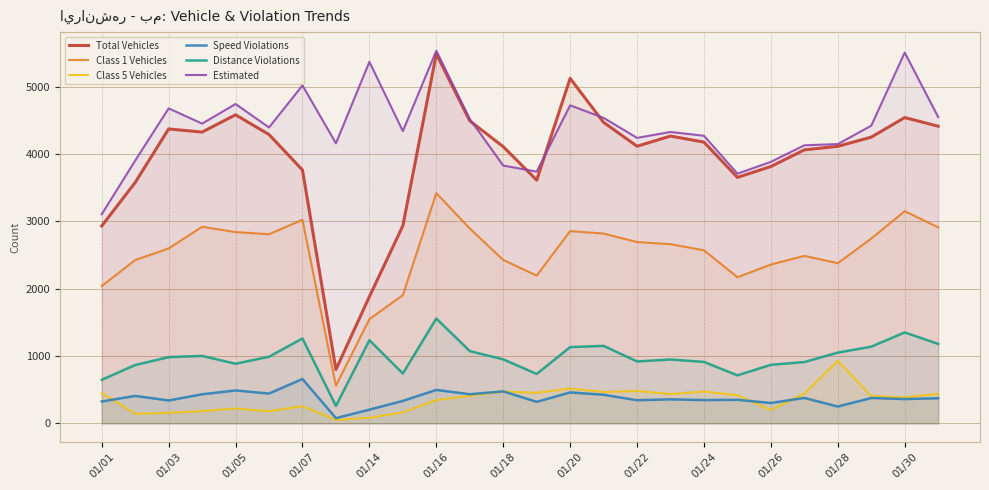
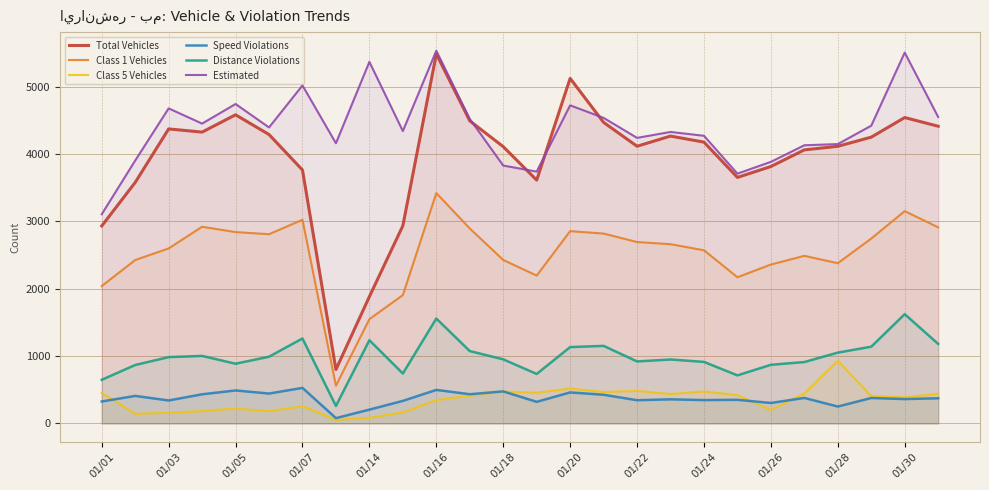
  {
    "Total Vehicles": {
      "01/01": 2900,
      "01/03": 4400,
      "01/05": 4600,
      "01/07": 3800,
      "01/14": 1900,
      "01/16": 5500,
      "01/18": 4100,
      "01/20": 5100,
      "01/22": 4100,
      "01/24": 4200,
      "01/26": 3800,
      "01/30": 4500
    },
    "Class 1 Vehicles": {
      "01/01": 2000,
      "01/03": 2600,
      "01/05": 2800,
      "01/07": 3000,
      "01/14": 1500,
      "01/16": 3400,
      "01/18": 2400,
      "01/20": 2900,
      "01/22": 2700,
      "01/24": 2600,
      "01/26": 2400,
      "01/28": 2400,
      "01/30": 3200
    },
    "Class 5 Vehicles": {
      "01/01": 500,
      "01/03": 200,
      "01/05": 200,
      "01/07": 300,
      "01/14": 100,
      "01/16": 300,
      "01/20": 500,
      "01/22": 500,
      "01/24": 500,
      "01/26": 200,
      "01/28": 900
    },
    "Speed Violations": {
      "01/01": 300,
      "01/03": 300,
      "01/05": 500,
-     "01/07": 700,
+     "01/07": 500,
      "01/14": 200,
      "01/16": 500,
      "01/20": 500,
      "01/22": 300,
      "01/24": 300,
      "01/26": 300,
      "01/28": 300
    },
    "Distance Violations": {
      "01/01": 600,
      "01/03": 1000,
      "01/05": 900,
      "01/07": 1300,
      "01/14": 1200,
      "01/16": 1600,
      "01/18": 1000,
      "01/20": 1100,
      "01/22": 900,
      "01/24": 900,
      "01/26": 900,
      "01/28": 1100,
-     "01/30": 1400
+     "01/30": 1600
    },
    "Estimated": {
      "01/01": 3100,
      "01/03": 4700,
      "01/05": 4700,
      "01/07": 5000,
      "01/14": 5400,
      "01/16": 5500,
      "01/18": 3800,
      "01/20": 4700,
      "01/22": 4200,
      "01/24": 4300,
      "01/26": 3900,
      "01/30": 5500
    }
  }
